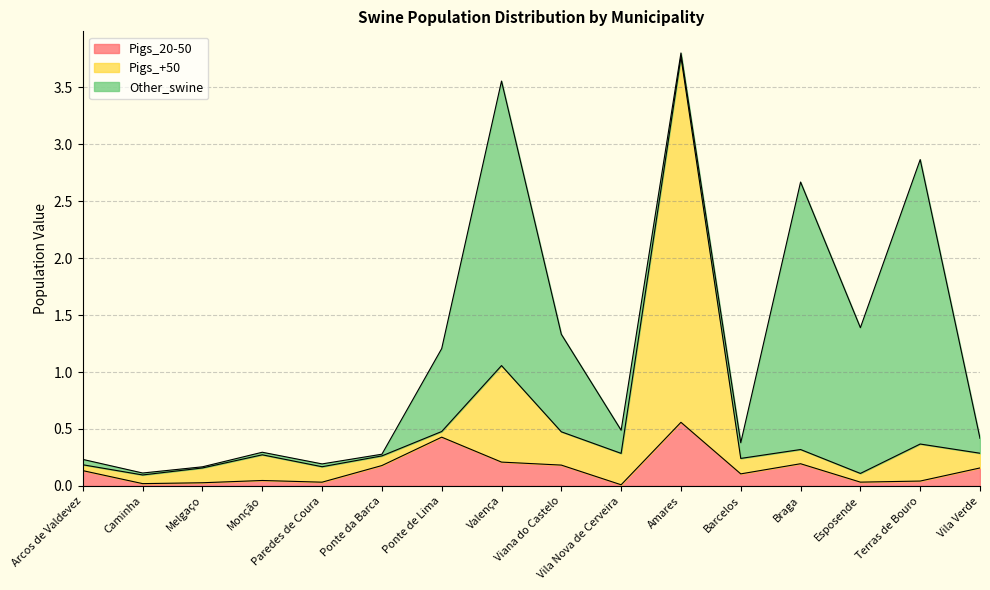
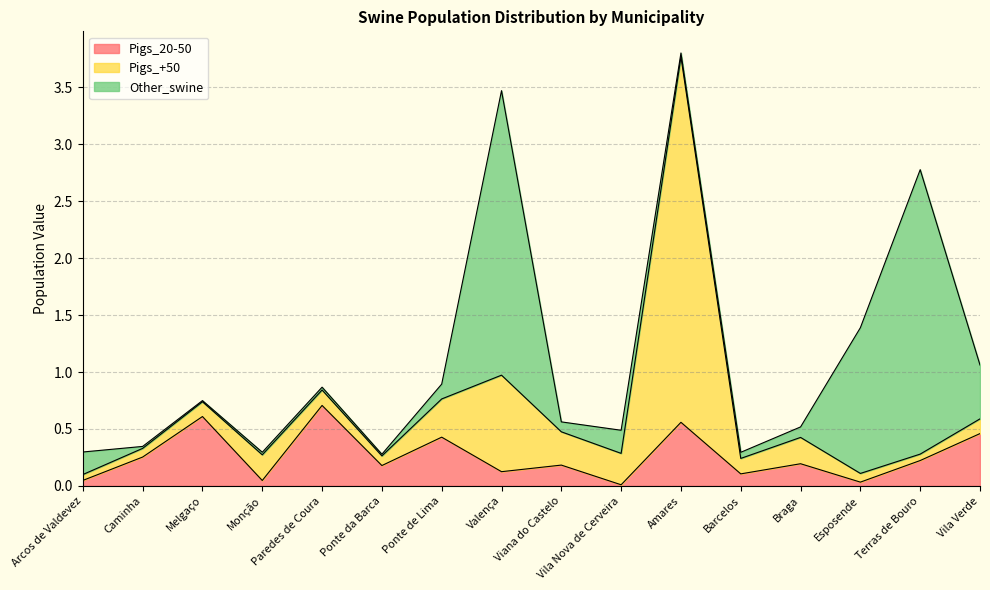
  {
    "Pigs_20-50": {
-     "Arcos de Valdevez": 0.13,
-     "Caminha": 0.02,
-     "Melgaço": 0.03,
+     "Arcos de Valdevez": 0.05,
+     "Caminha": 0.25,
+     "Melgaço": 0.61,
      "Monção": 0.05,
-     "Paredes de Coura": 0.03,
+     "Paredes de Coura": 0.71,
      "Ponte da Barca": 0.18,
      "Ponte de Lima": 0.43,
-     "Valença": 0.21,
+     "Valença": 0.12,
      "Viana do Castelo": 0.18,
      "Vila Nova de Cerveira": 0.01,
      "Amares": 0.56,
      "Barcelos": 0.11,
      "Braga": 0.19,
      "Esposende": 0.03,
-     "Terras de Bouro": 0.04,
-     "Vila Verde": 0.16
+     "Terras de Bouro": 0.22,
+     "Vila Verde": 0.46
    },
    "Pigs_+50": {
      "Arcos de Valdevez": 0.05,
      "Monção": 0.23,
      "Paredes de Coura": 0.14,
-     "Ponte de Lima": 0.05,
+     "Ponte de Lima": 0.34,
      "Valença": 0.85,
      "Viana do Castelo": 0.29,
      "Vila Nova de Cerveira": 0.28,
      "Amares": 3.21,
      "Barcelos": 0.14,
-     "Braga": 0.12,
+     "Braga": 0.23,
      "Esposende": 0.08,
-     "Terras de Bouro": 0.33,
+     "Terras de Bouro": 0.06,
      "Vila Verde": 0.13
    },
    "Other_swine": {
-     "Arcos de Valdevez": 0.05,
+     "Arcos de Valdevez": 0.20,
      "Monção": 0.02,
      "Paredes de Coura": 0.02,
-     "Ponte de Lima": 0.73,
+     "Ponte de Lima": 0.13,
      "Valença": 2.50,
-     "Viana do Castelo": 0.86,
+     "Viana do Castelo": 0.09,
      "Vila Nova de Cerveira": 0.20,
      "Amares": 0.04,
-     "Barcelos": 0.14,
-     "Braga": 2.35,
+     "Barcelos": 0.05,
+     "Braga": 0.09,
      "Esposende": 1.28,
      "Terras de Bouro": 2.50,
-     "Vila Verde": 0.13
+     "Vila Verde": 0.47
    }
  }
